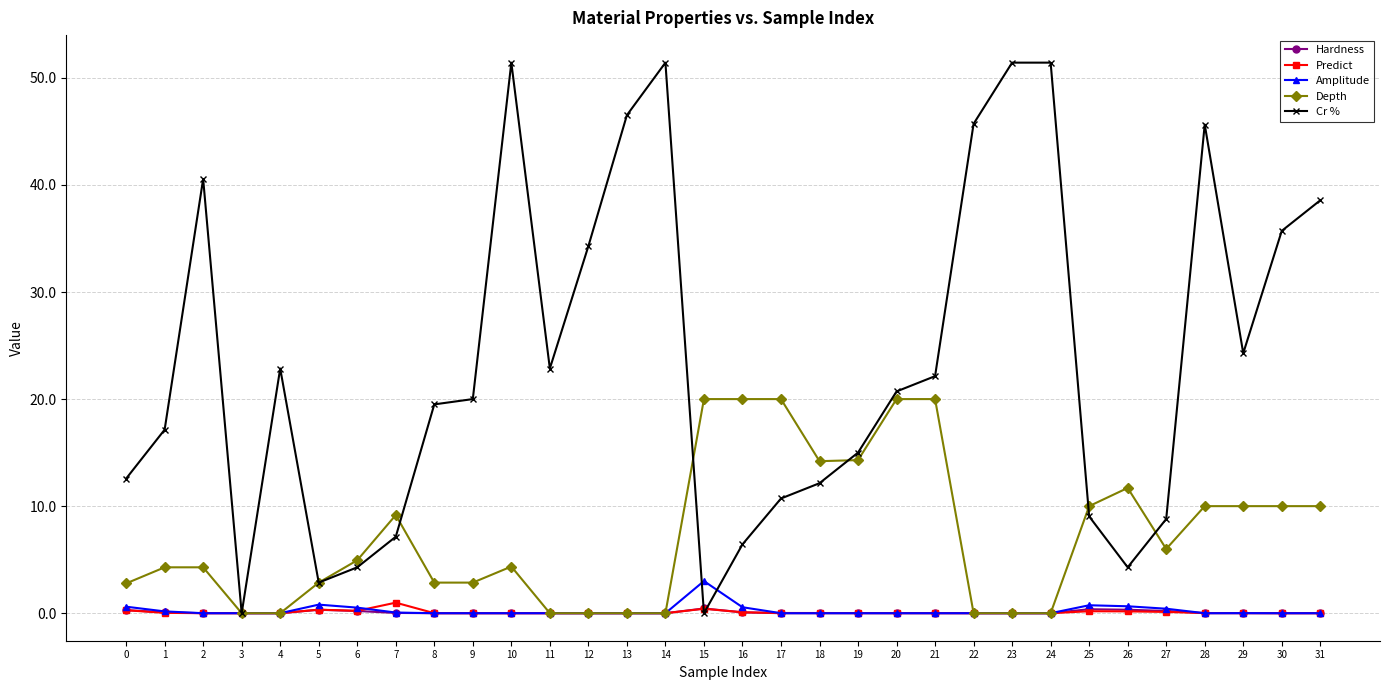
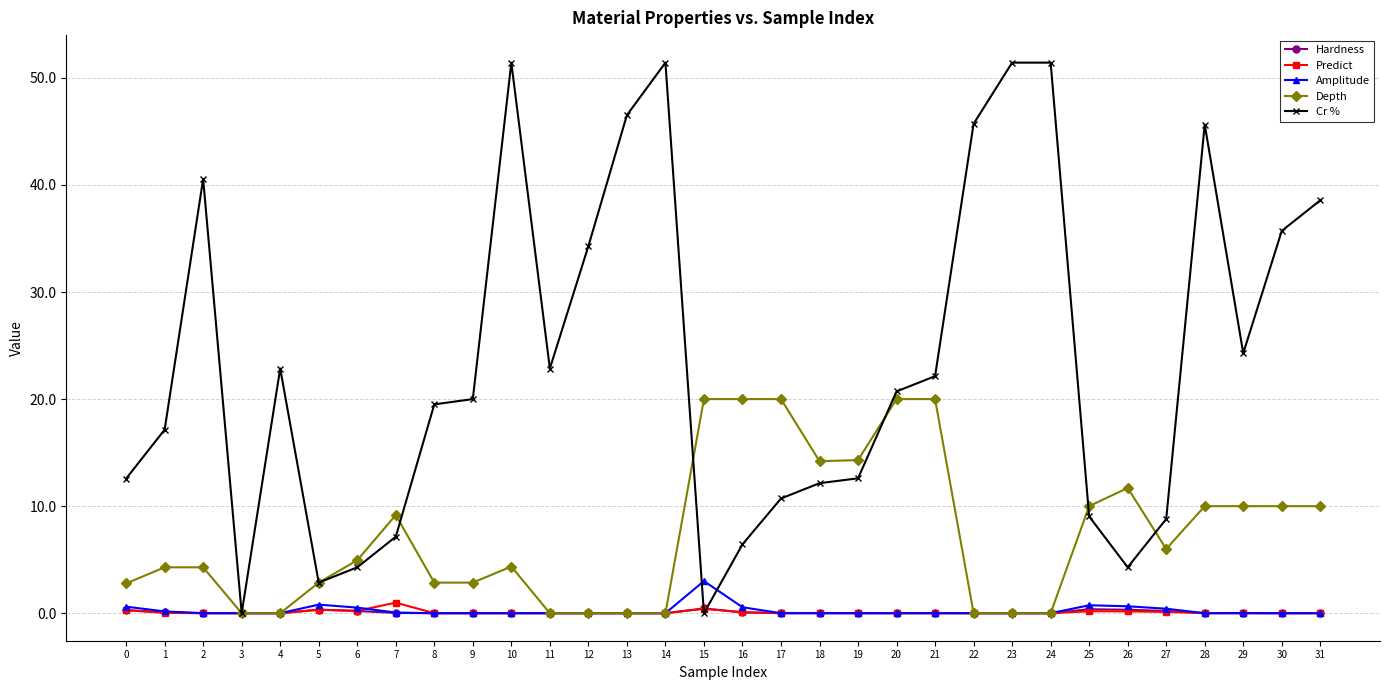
  {
    "Predict": {
      "7": 1.0
    },
    "Amplitude": {
      "0": 0.6,
      "5": 0.8,
      "6": 0.5,
      "15": 3.0,
      "16": 0.6,
      "25": 0.7,
      "26": 0.6
    },
    "Depth": {
      "0": 2.8,
      "1": 4.3,
      "2": 4.3,
      "6": 4.9,
      "7": 9.2,
      "8": 2.9,
      "9": 2.9,
      "10": 4.4,
      "15": 20.0,
      "16": 20.0,
      "17": 20.0,
      "18": 14.2,
      "19": 14.3,
      "20": 20.0,
      "21": 20.0,
      "25": 10.0,
      "26": 11.7,
      "27": 6.0,
      "28": 10.0,
      "29": 10.0,
      "30": 10.0,
      "31": 10.0
    },
    "Cr %": {
      "0": 12.6,
      "1": 17.1,
      "2": 40.6,
      "4": 22.9,
      "6": 4.3,
      "7": 7.1,
      "8": 19.5,
      "9": 20.0,
      "10": 51.4,
      "11": 22.9,
      "12": 34.3,
      "13": 46.5,
      "14": 51.4,
      "15": 0.0,
      "16": 6.4,
      "17": 10.7,
      "18": 12.1,
-     "19": 15.0,
+     "19": 12.6,
      "20": 20.7,
      "21": 22.1,
      "22": 45.7,
      "23": 51.4,
      "24": 51.4,
      "25": 9.0,
      "26": 4.3,
      "27": 8.8,
      "28": 45.6,
      "29": 24.3,
      "30": 35.7,
      "31": 38.6
    }
  }
